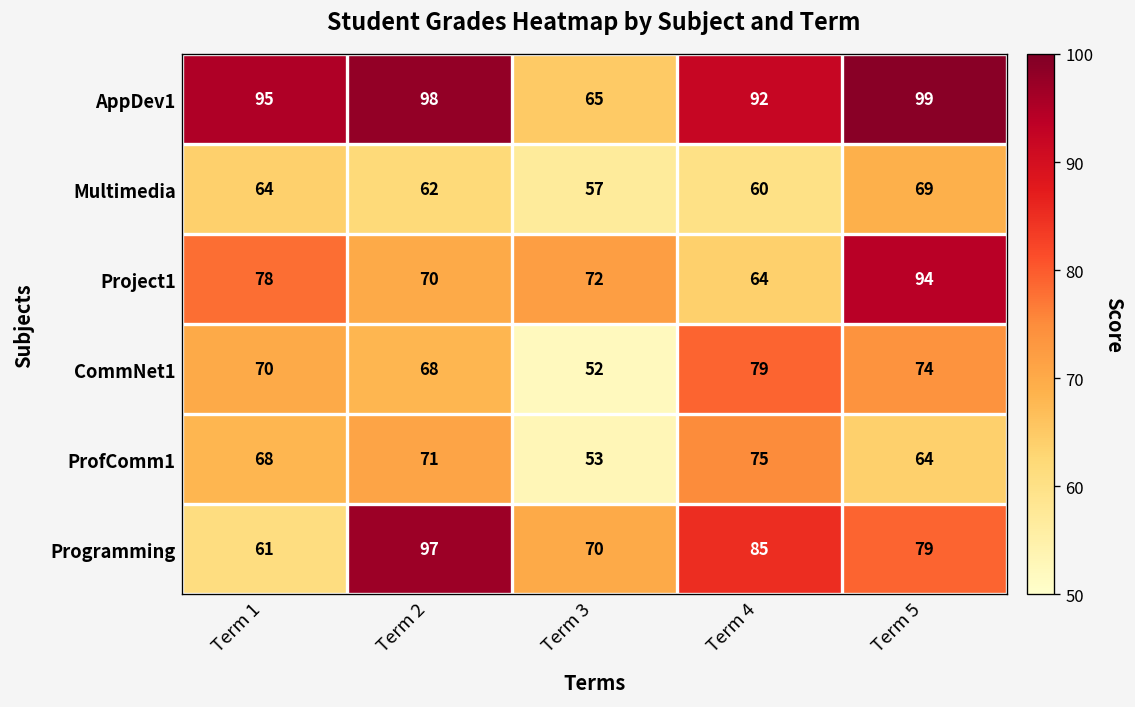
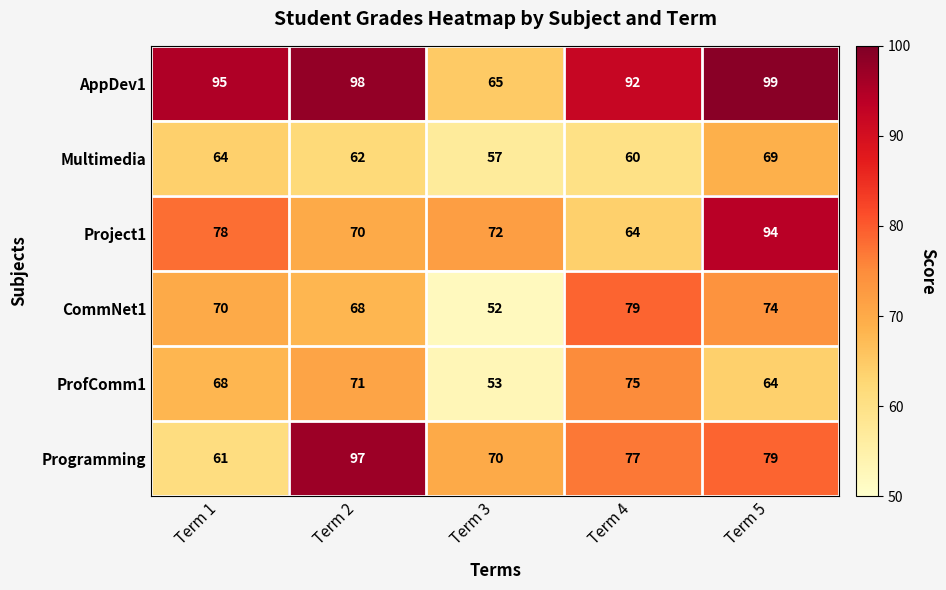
  {
    "AppDev1": {
      "Term 1": 95,
      "Term 2": 98,
      "Term 3": 65,
      "Term 4": 92,
      "Term 5": 99
    },
    "Multimedia": {
      "Term 1": 64,
      "Term 2": 62,
      "Term 3": 57,
      "Term 4": 60,
      "Term 5": 69
    },
    "Project1": {
      "Term 1": 78,
      "Term 2": 70,
      "Term 3": 72,
      "Term 4": 64,
      "Term 5": 94
    },
    "CommNet1": {
      "Term 1": 70,
      "Term 2": 68,
      "Term 3": 52,
      "Term 4": 79,
      "Term 5": 74
    },
    "ProfComm1": {
      "Term 1": 68,
      "Term 2": 71,
      "Term 3": 53,
      "Term 4": 75,
      "Term 5": 64
    },
    "Programming": {
      "Term 1": 61,
      "Term 2": 97,
      "Term 3": 70,
-     "Term 4": 85,
+     "Term 4": 77,
      "Term 5": 79
    }
  }
